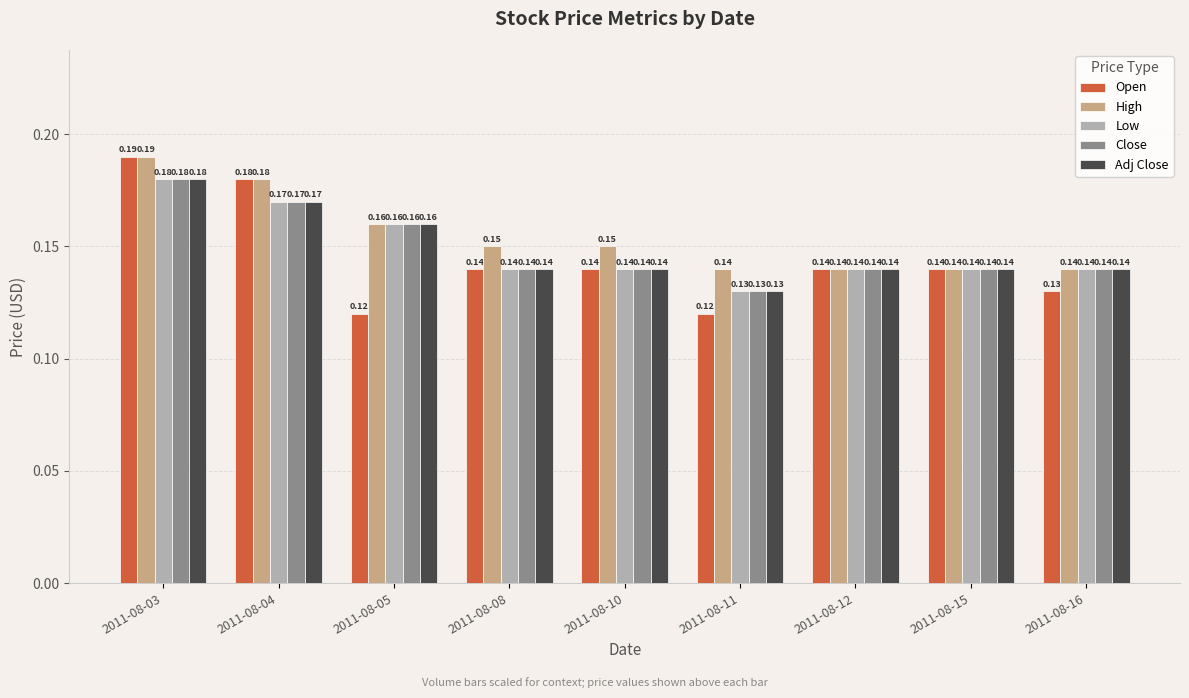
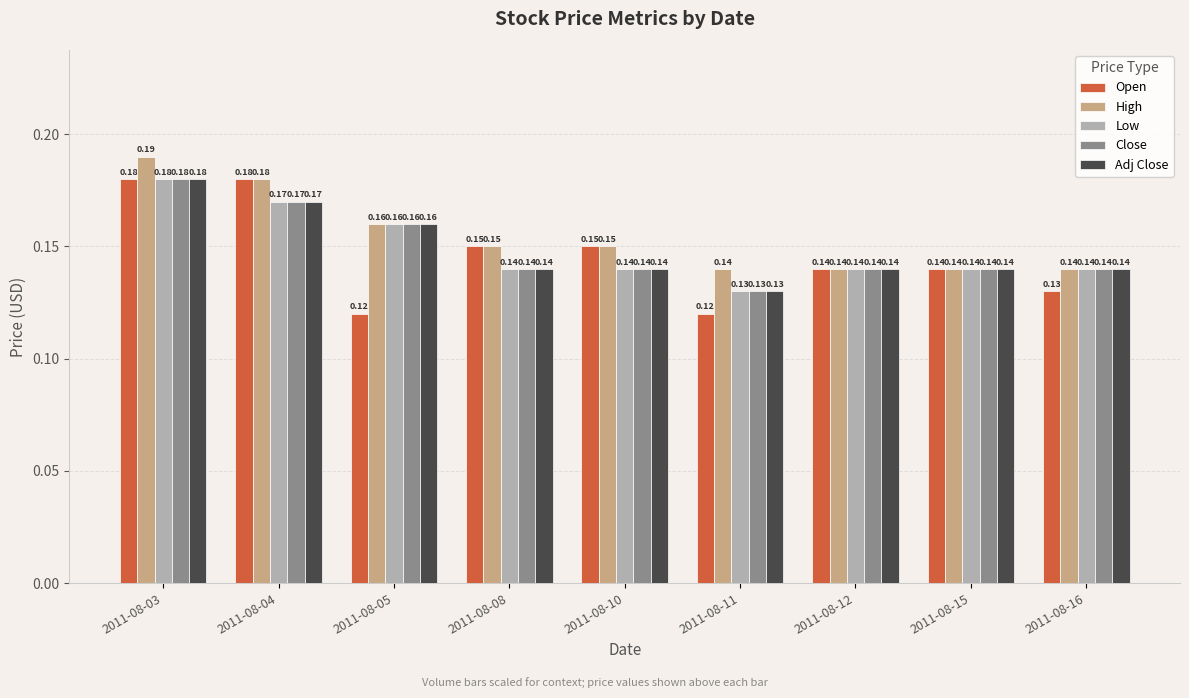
  {
    "Open": {
-     "2011-08-03": 0.19,
+     "2011-08-03": 0.18,
      "2011-08-04": 0.18,
      "2011-08-05": 0.12,
-     "2011-08-08": 0.14,
-     "2011-08-10": 0.14,
+     "2011-08-08": 0.15,
+     "2011-08-10": 0.15,
      "2011-08-11": 0.12,
      "2011-08-12": 0.14,
      "2011-08-15": 0.14,
      "2011-08-16": 0.13
    },
    "Close": {
      "2011-08-03": 0.18,
      "2011-08-04": 0.17,
      "2011-08-05": 0.16,
      "2011-08-08": 0.14,
      "2011-08-10": 0.14,
      "2011-08-11": 0.13,
      "2011-08-12": 0.14,
      "2011-08-15": 0.14,
      "2011-08-16": 0.14
    },
    "Adj Close": {
      "2011-08-03": 0.18,
      "2011-08-04": 0.17,
      "2011-08-05": 0.16,
      "2011-08-08": 0.14,
      "2011-08-10": 0.14,
      "2011-08-11": 0.13,
      "2011-08-12": 0.14,
      "2011-08-15": 0.14,
      "2011-08-16": 0.14
    }
  }
